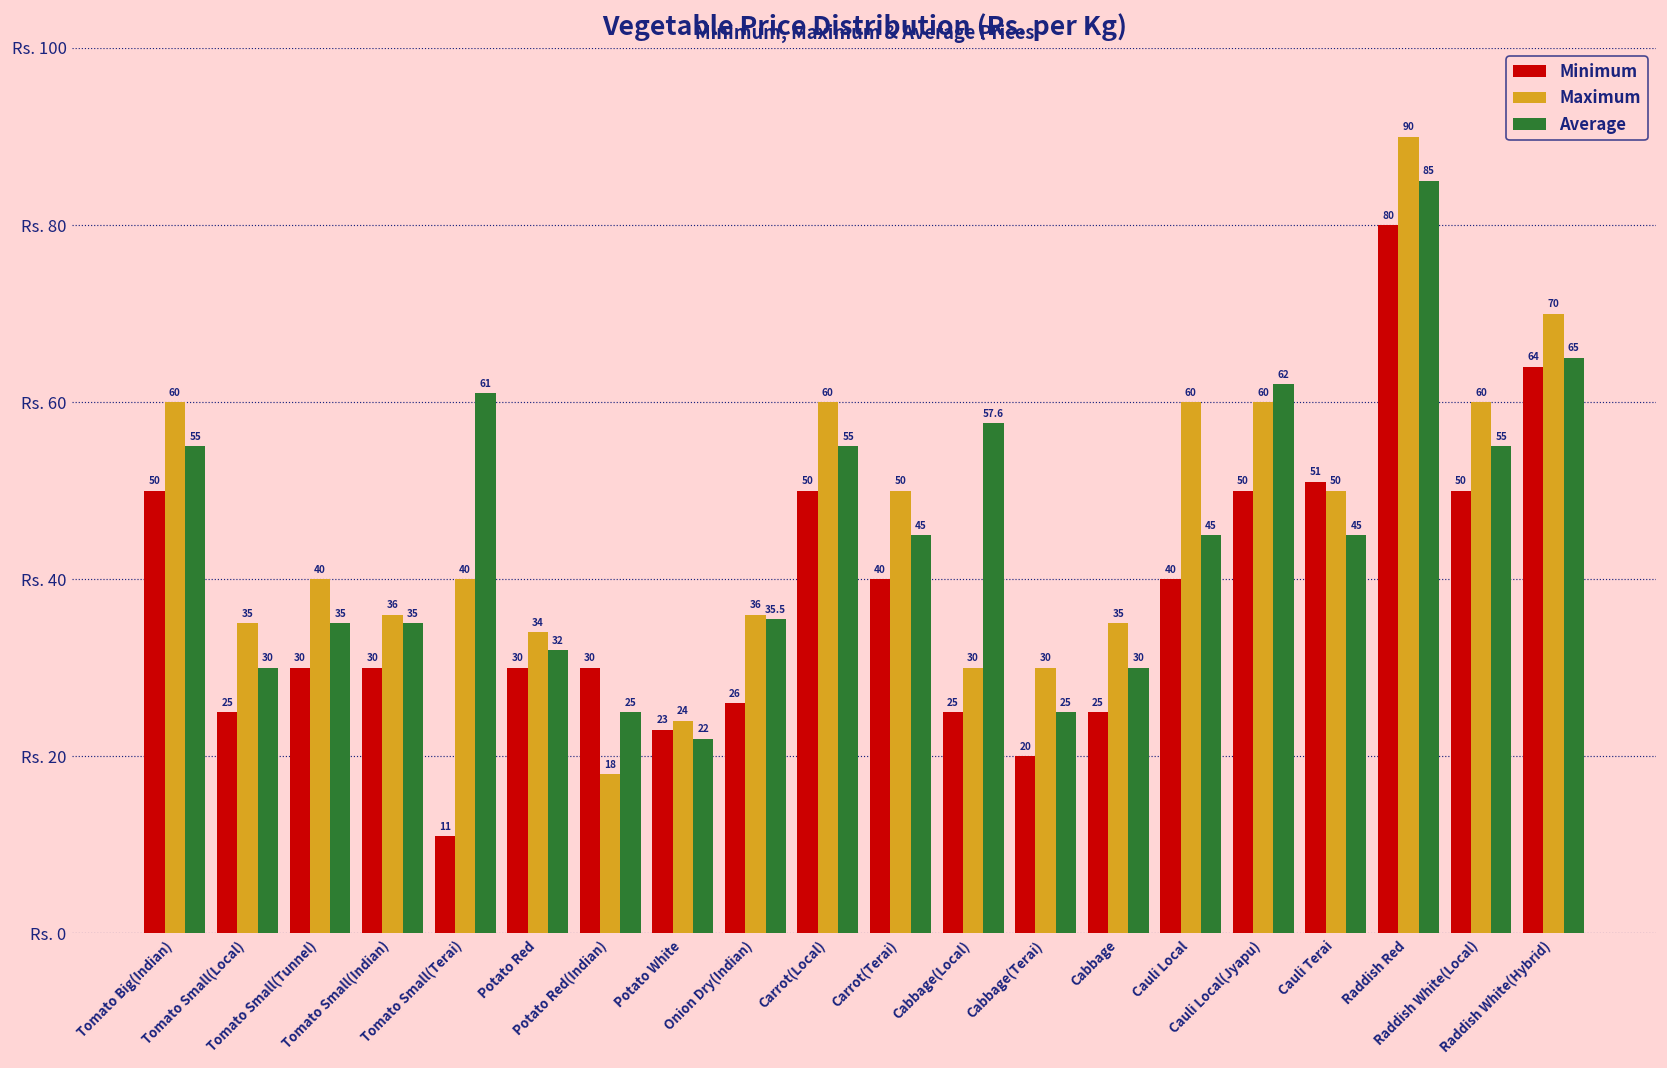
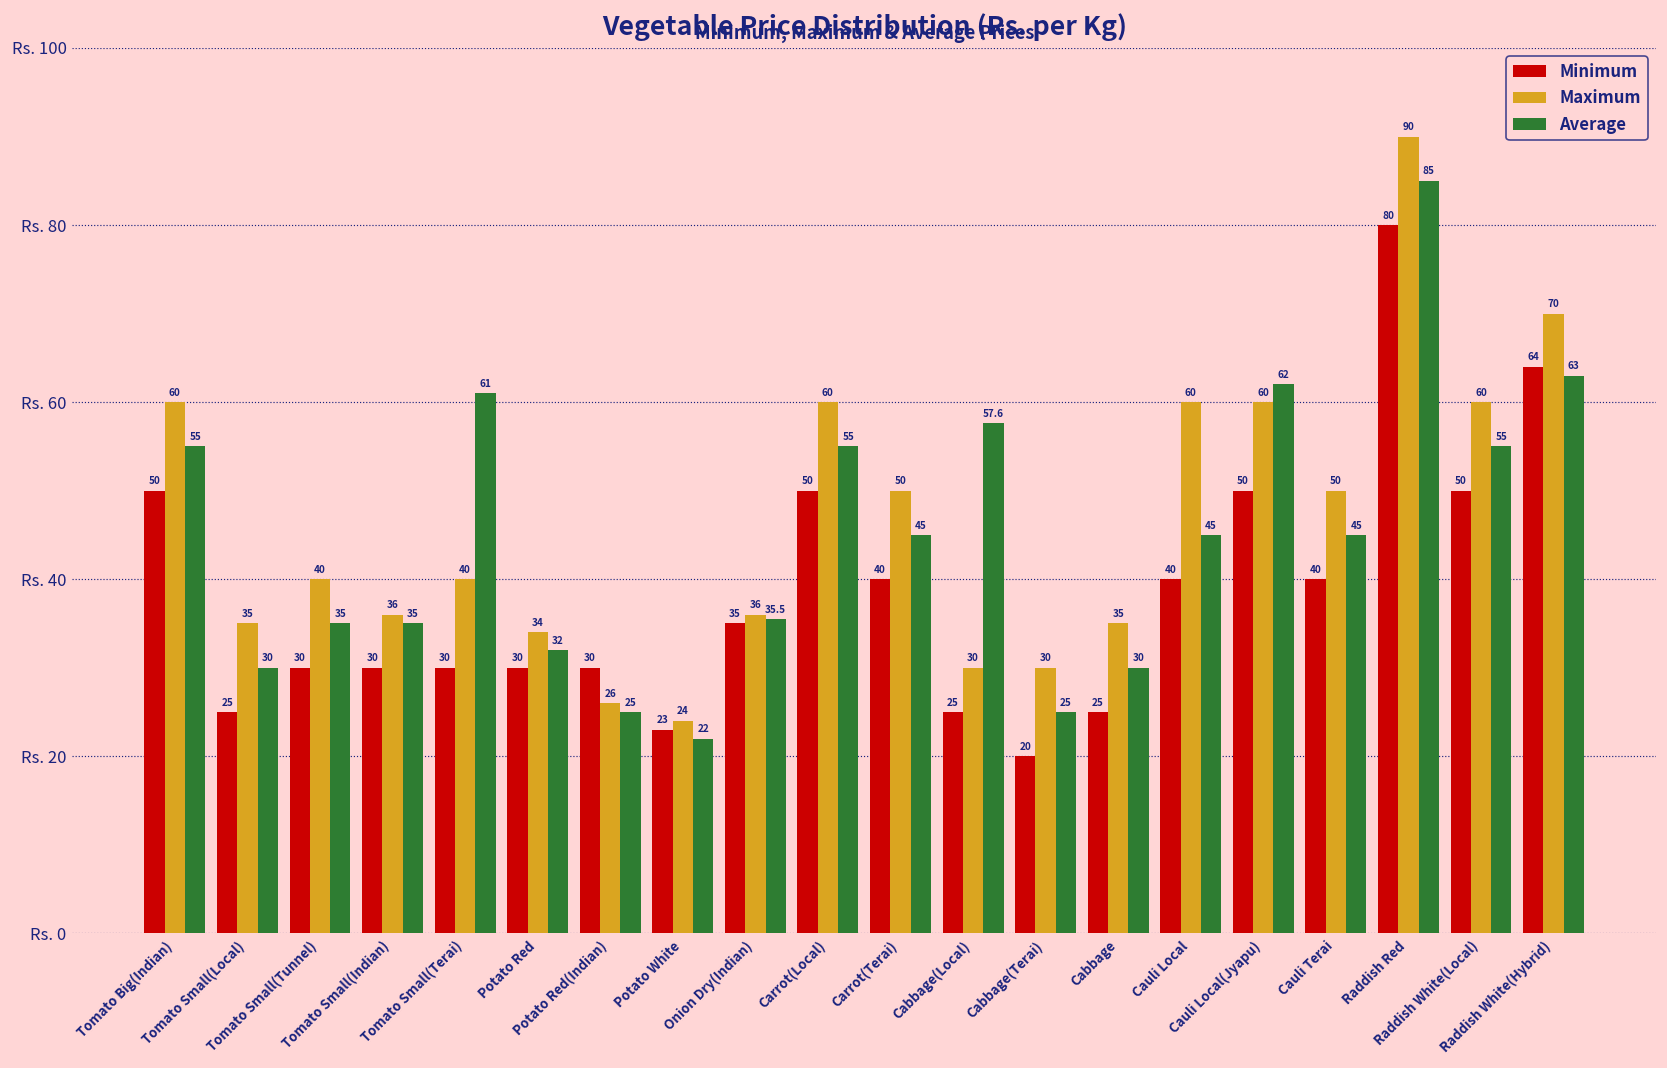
  {
    "Minimum": {
      "Tomato Big(Indian)": 50,
      "Tomato Small(Local)": 25,
      "Tomato Small(Tunnel)": 30,
      "Tomato Small(Indian)": 30,
-     "Tomato Small(Terai)": 11,
+     "Tomato Small(Terai)": 30,
      "Potato Red": 30,
      "Potato Red(Indian)": 30,
      "Potato White": 23,
-     "Onion Dry(Indian)": 26,
+     "Onion Dry(Indian)": 35,
      "Carrot(Local)": 50,
      "Carrot(Terai)": 40,
      "Cabbage(Local)": 25,
      "Cabbage(Terai)": 20,
      "Cabbage": 25,
      "Cauli Local": 40,
      "Cauli Local(Jyapu)": 50,
-     "Cauli Terai": 51,
+     "Cauli Terai": 40,
      "Raddish Red": 80,
      "Raddish White(Local)": 50,
      "Raddish White(Hybrid)": 64
    },
    "Maximum": {
      "Tomato Big(Indian)": 60,
      "Tomato Small(Local)": 35,
      "Tomato Small(Tunnel)": 40,
      "Tomato Small(Indian)": 36,
      "Tomato Small(Terai)": 40,
      "Potato Red": 34,
-     "Potato Red(Indian)": 18,
+     "Potato Red(Indian)": 26,
      "Potato White": 24,
      "Onion Dry(Indian)": 36,
      "Carrot(Local)": 60,
      "Carrot(Terai)": 50,
      "Cabbage(Local)": 30,
      "Cabbage(Terai)": 30,
      "Cabbage": 35,
      "Cauli Local": 60,
      "Cauli Local(Jyapu)": 60,
      "Cauli Terai": 50,
      "Raddish Red": 90,
      "Raddish White(Local)": 60,
      "Raddish White(Hybrid)": 70
    },
    "Average": {
      "Tomato Big(Indian)": 55,
      "Tomato Small(Local)": 30,
      "Tomato Small(Tunnel)": 35,
      "Tomato Small(Indian)": 35,
      "Tomato Small(Terai)": 61,
      "Potato Red": 32,
      "Potato Red(Indian)": 25,
      "Potato White": 22,
      "Onion Dry(Indian)": 35.5,
      "Carrot(Local)": 55,
      "Carrot(Terai)": 45,
      "Cabbage(Local)": 57.6,
      "Cabbage(Terai)": 25,
      "Cabbage": 30,
      "Cauli Local": 45,
      "Cauli Local(Jyapu)": 62,
      "Cauli Terai": 45,
      "Raddish Red": 85,
      "Raddish White(Local)": 55,
-     "Raddish White(Hybrid)": 65
+     "Raddish White(Hybrid)": 63
    }
  }
